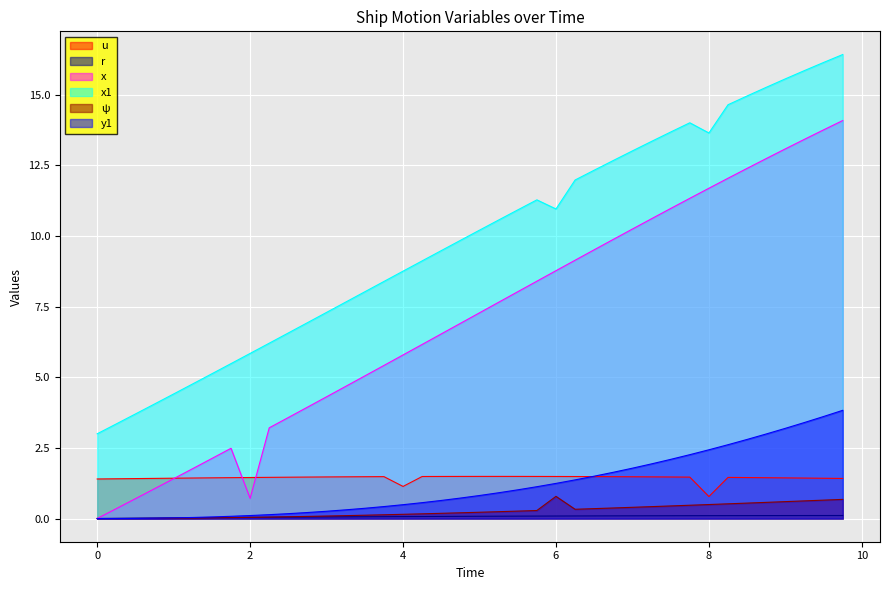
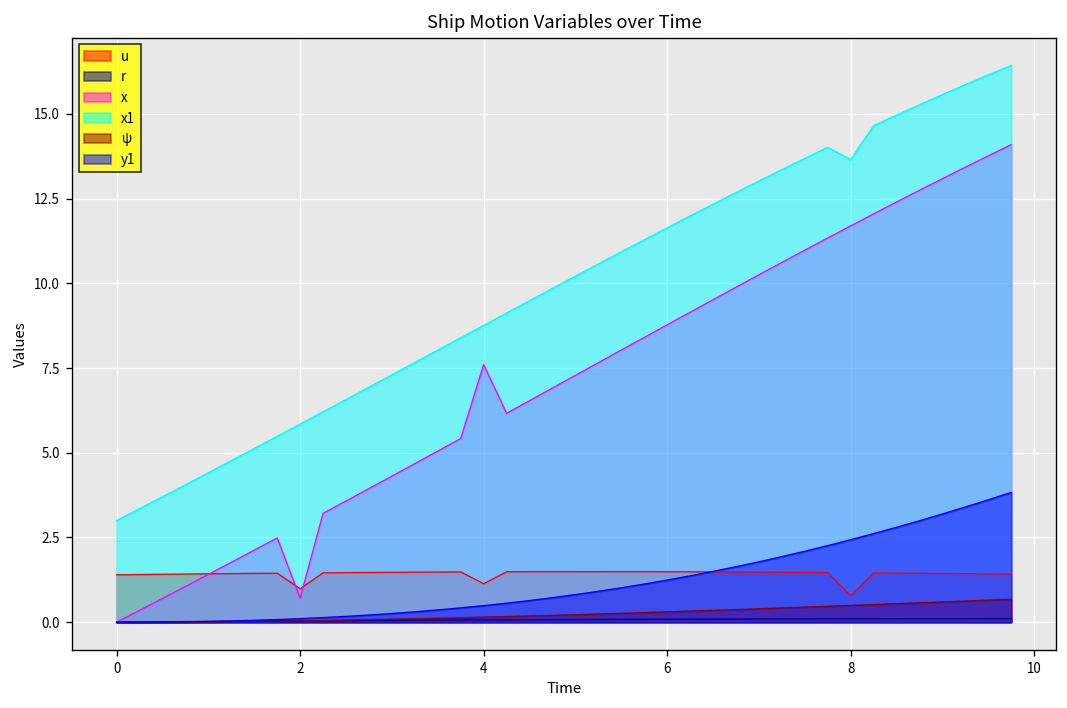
  {
    "u": {
      "0": 1.4,
-     "2": 1.5,
+     "2": 1.0,
      "4": 1.1,
      "6": 1.5,
      "8": 0.8
    },
    "r": {
      "6": 0.1,
      "8": 0.1
    },
    "x": {
      "2": 0.7,
-     "4": 5.8,
+     "4": 7.6,
      "6": 8.8,
      "8": 11.7
    },
    "x1": {
      "0": 3.0,
      "2": 5.8,
      "4": 8.8,
-     "6": 11.0,
+     "6": 11.6,
      "8": 13.7
    },
    "ψ": {
-     "6": 0.8,
+     "6": 0.3,
      "8": 0.5
    },
    "y1": {
      "4": 0.5,
      "6": 1.2,
      "8": 2.4
    }
  }
